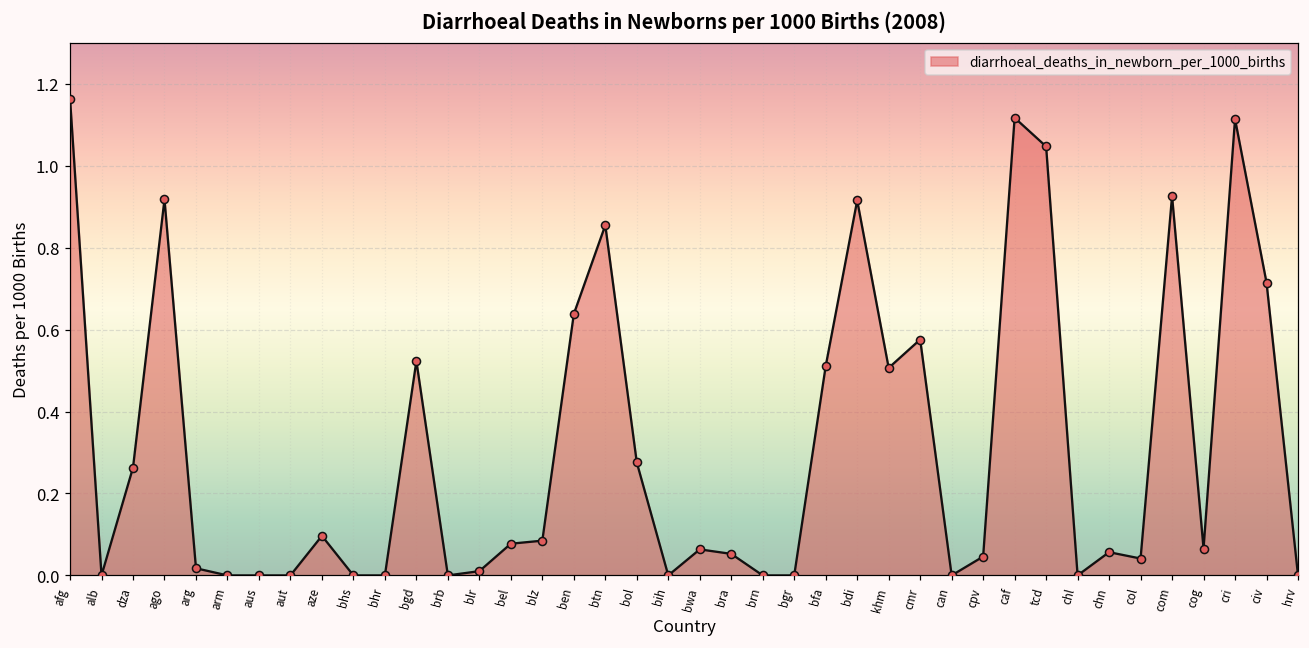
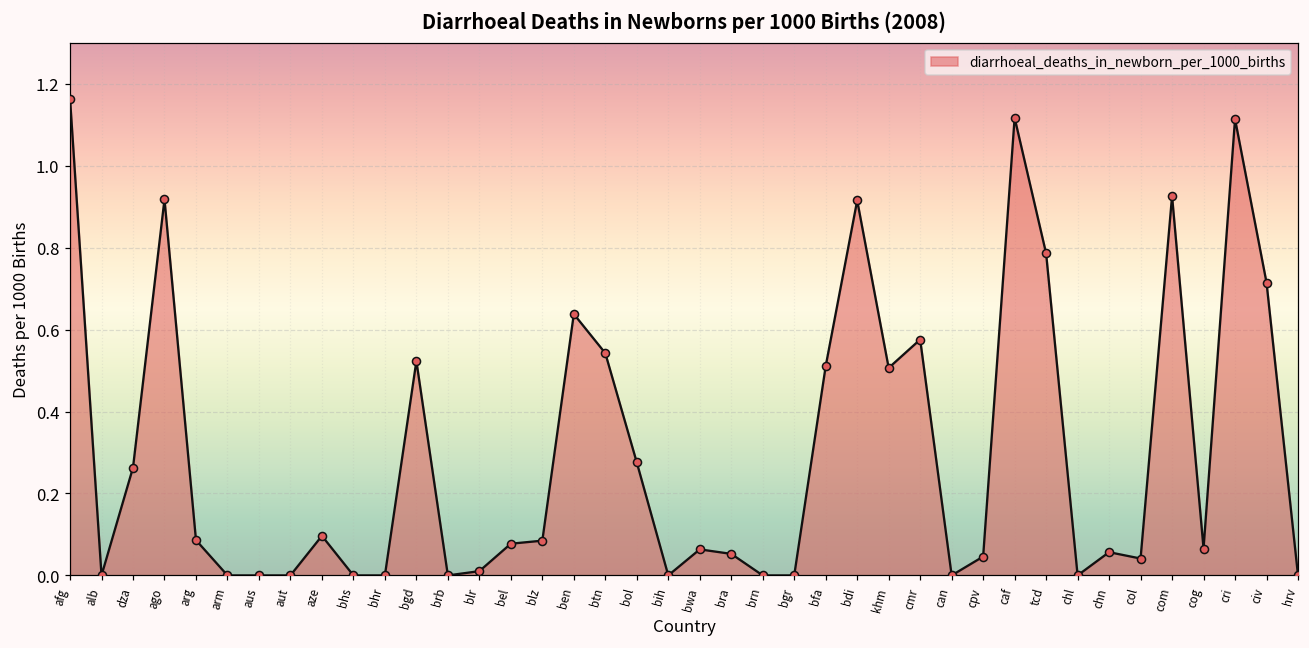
  {
    "afg": 1.16,
    "alb": 0.00,
    "dza": 0.26,
    "ago": 0.92,
-   "arg": 0.02,
+   "arg": 0.09,
    "arm": 0.00,
    "aus": 0.00,
    "aut": 0.00,
    "aze": 0.10,
    "bhs": 0.00,
    "bhr": 0.00,
    "bgd": 0.52,
    "brb": 0.00,
    "blr": 0.01,
    "bel": 0.08,
    "blz": 0.08,
    "ben": 0.64,
-   "btn": 0.85,
+   "btn": 0.54,
    "bol": 0.28,
    "bih": 0.00,
    "bwa": 0.06,
    "bra": 0.05,
    "brn": 0.00,
    "bgr": 0.00,
    "bfa": 0.51,
    "bdi": 0.92,
    "khm": 0.51,
    "cmr": 0.58,
    "can": 0.00,
    "cpv": 0.05,
    "caf": 1.12,
-   "tcd": 1.05,
+   "tcd": 0.79,
    "chl": 0.00,
    "chn": 0.06,
    "col": 0.04,
    "com": 0.93,
    "cog": 0.07,
    "cri": 1.11,
    "civ": 0.71,
    "hrv": 0.00
  }
